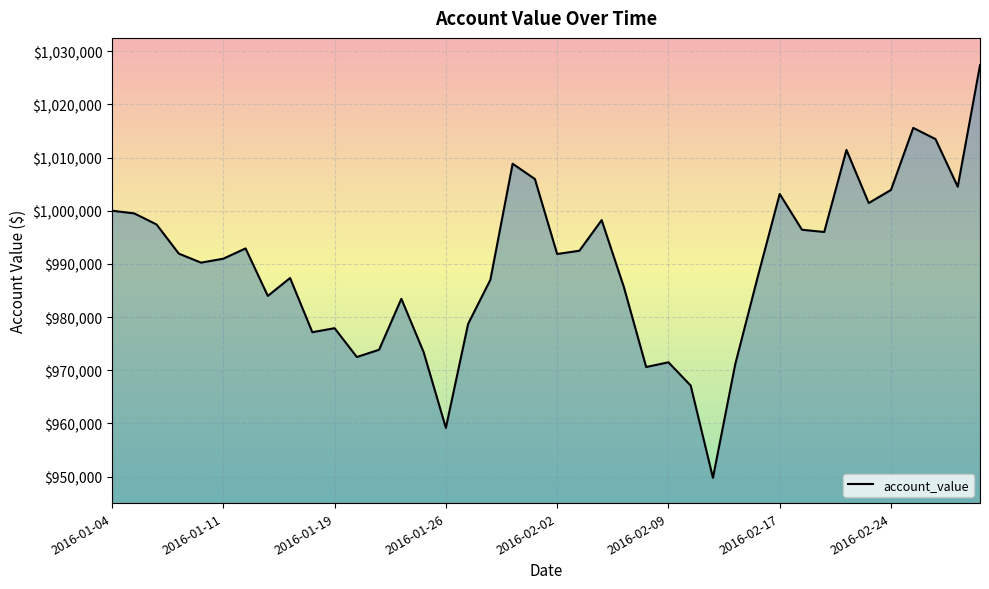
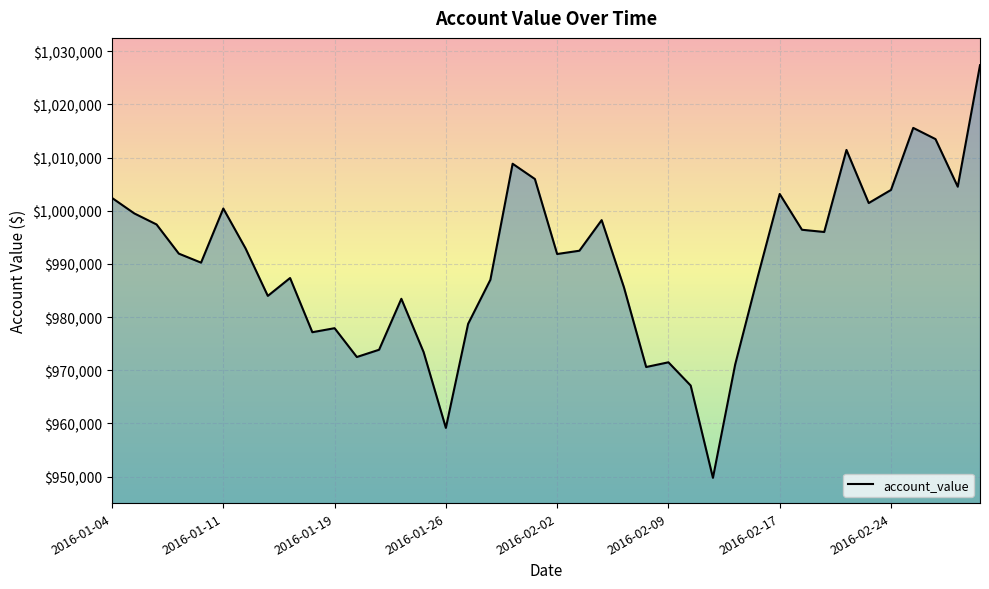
  {
-   "2016-01-04": "$1,000,000",
-   "2016-01-11": "$991,000",
+   "2016-01-04": "$1,002,000",
+   "2016-01-11": "$1,000,000",
    "2016-01-19": "$978,000",
    "2016-01-26": "$959,000",
    "2016-02-02": "$992,000",
    "2016-02-09": "$972,000",
    "2016-02-17": "$1,003,000",
    "2016-02-24": "$1,004,000"
  }
